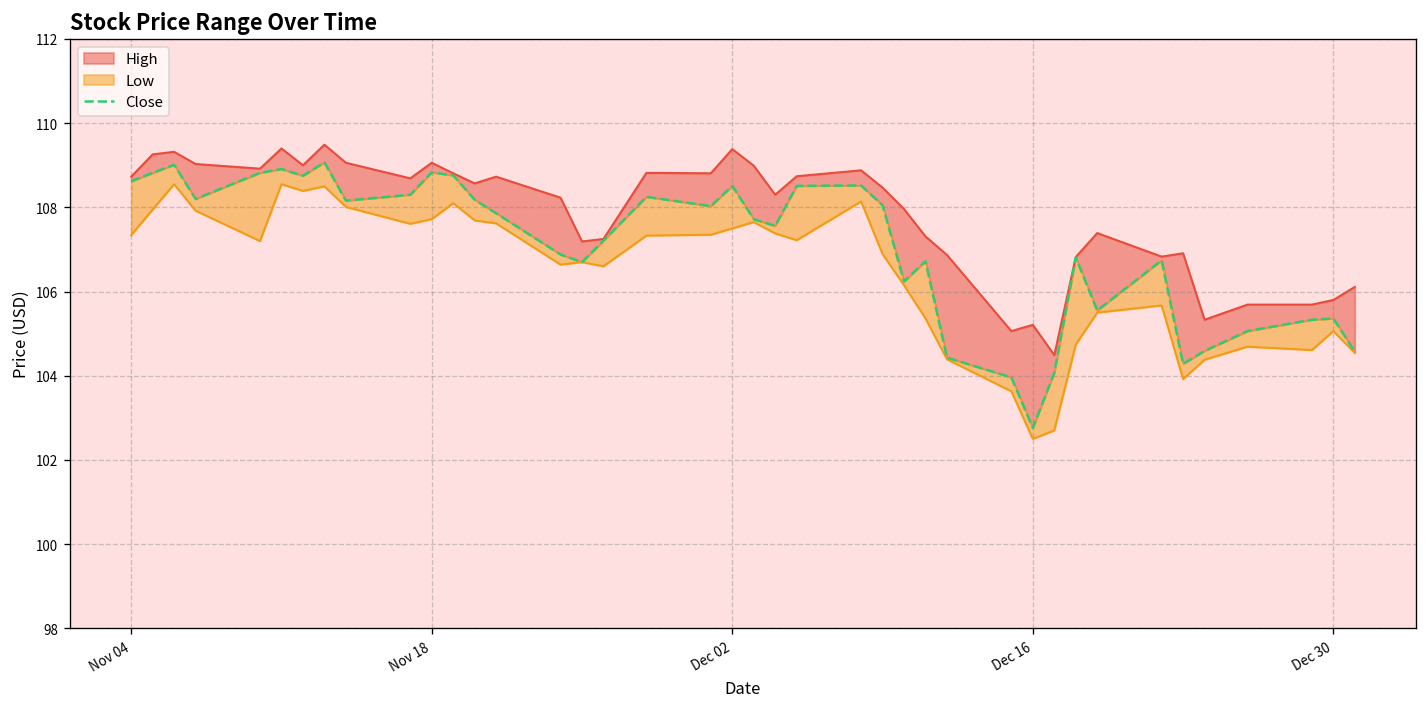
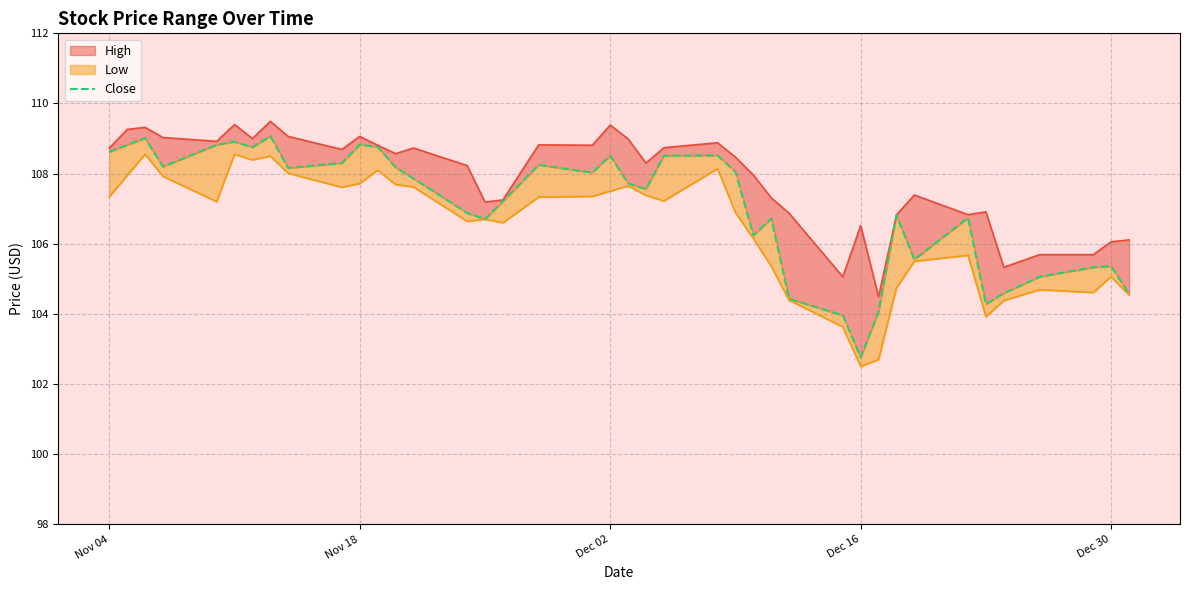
  {
    "High": {
      "Nov 04": 108.7,
      "Nov 18": 109.1,
      "Dec 02": 109.4,
-     "Dec 16": 105.2,
-     "Dec 30": 105.8
+     "Dec 16": 106.5,
+     "Dec 30": 106.1
    }
  }
